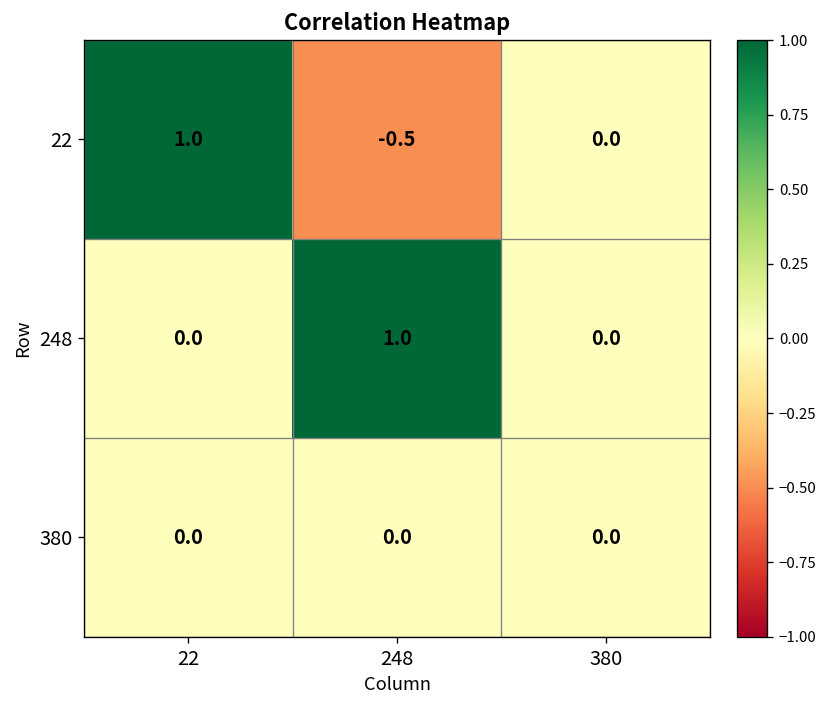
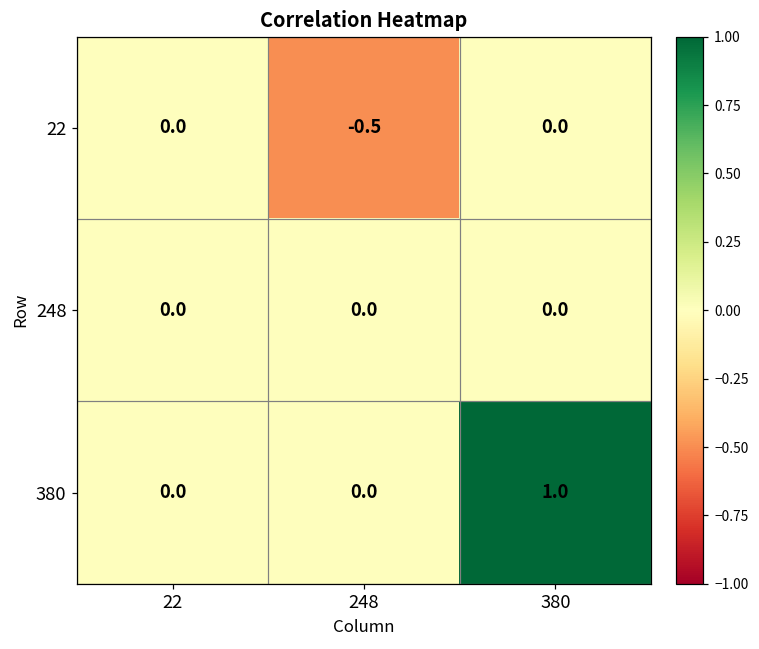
  {
    "22": {
-     "22": 1.0,
+     "22": 0.0,
      "248": -0.5,
      "380": 0.0
    },
    "248": {
      "22": 0.0,
-     "248": 1.0,
+     "248": 0.0,
      "380": 0.0
    },
    "380": {
      "22": 0.0,
      "248": 0.0,
-     "380": 0.0
+     "380": 1.0
    }
  }
